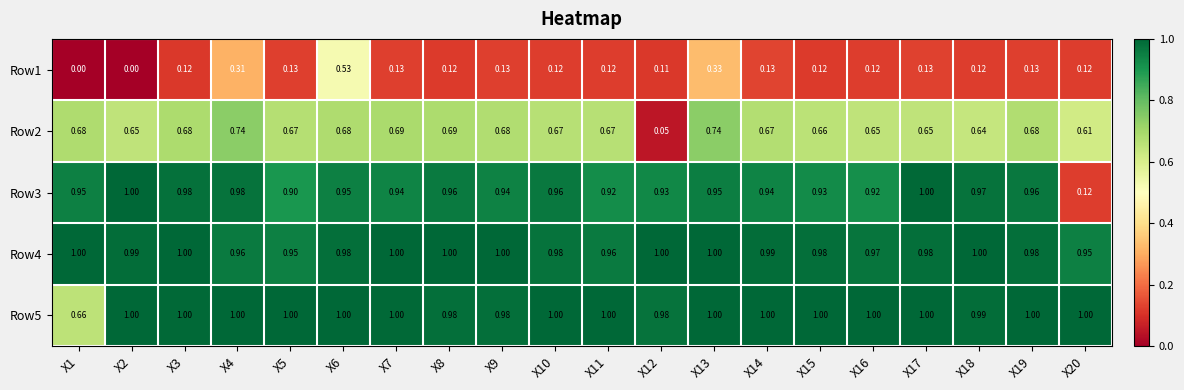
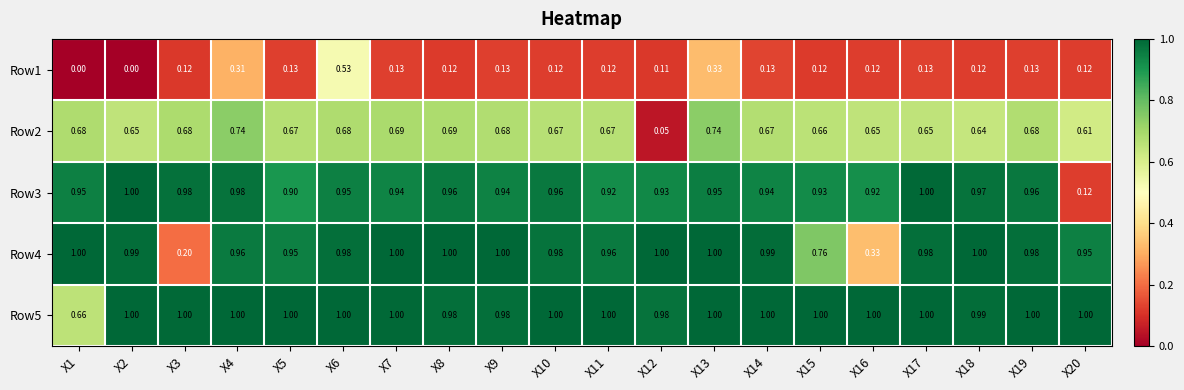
  {
    "Row1": {
      "X1": 0.00,
      "X2": 0.00,
      "X3": 0.12,
      "X4": 0.31,
      "X5": 0.13,
      "X6": 0.53,
      "X7": 0.13,
      "X8": 0.12,
      "X9": 0.13,
      "X10": 0.12,
      "X11": 0.12,
      "X12": 0.11,
      "X13": 0.33,
      "X14": 0.13,
      "X15": 0.12,
      "X16": 0.12,
      "X17": 0.13,
      "X18": 0.12,
      "X19": 0.13,
      "X20": 0.12
    },
    "Row2": {
      "X1": 0.68,
      "X2": 0.65,
      "X3": 0.68,
      "X4": 0.74,
      "X5": 0.67,
      "X6": 0.68,
      "X7": 0.69,
      "X8": 0.69,
      "X9": 0.68,
      "X10": 0.67,
      "X11": 0.67,
      "X12": 0.05,
      "X13": 0.74,
      "X14": 0.67,
      "X15": 0.66,
      "X16": 0.65,
      "X17": 0.65,
      "X18": 0.64,
      "X19": 0.68,
      "X20": 0.61
    },
    "Row3": {
      "X1": 0.95,
      "X2": 1.00,
      "X3": 0.98,
      "X4": 0.98,
      "X5": 0.90,
      "X6": 0.95,
      "X7": 0.94,
      "X8": 0.96,
      "X9": 0.94,
      "X10": 0.96,
      "X11": 0.92,
      "X12": 0.93,
      "X13": 0.95,
      "X14": 0.94,
      "X15": 0.93,
      "X16": 0.92,
      "X17": 1.00,
      "X18": 0.97,
      "X19": 0.96,
      "X20": 0.12
    },
    "Row4": {
      "X1": 1.00,
      "X2": 0.99,
-     "X3": 1.00,
+     "X3": 0.20,
      "X4": 0.96,
      "X5": 0.95,
      "X6": 0.98,
      "X7": 1.00,
      "X8": 1.00,
      "X9": 1.00,
      "X10": 0.98,
      "X11": 0.96,
      "X12": 1.00,
      "X13": 1.00,
      "X14": 0.99,
-     "X15": 0.98,
-     "X16": 0.97,
+     "X15": 0.76,
+     "X16": 0.33,
      "X17": 0.98,
      "X18": 1.00,
      "X19": 0.98,
      "X20": 0.95
    },
    "Row5": {
      "X1": 0.66,
      "X2": 1.00,
      "X3": 1.00,
      "X4": 1.00,
      "X5": 1.00,
      "X6": 1.00,
      "X7": 1.00,
      "X8": 0.98,
      "X9": 0.98,
      "X10": 1.00,
      "X11": 1.00,
      "X12": 0.98,
      "X13": 1.00,
      "X14": 1.00,
      "X15": 1.00,
      "X16": 1.00,
      "X17": 1.00,
      "X18": 0.99,
      "X19": 1.00,
      "X20": 1.00
    }
  }
